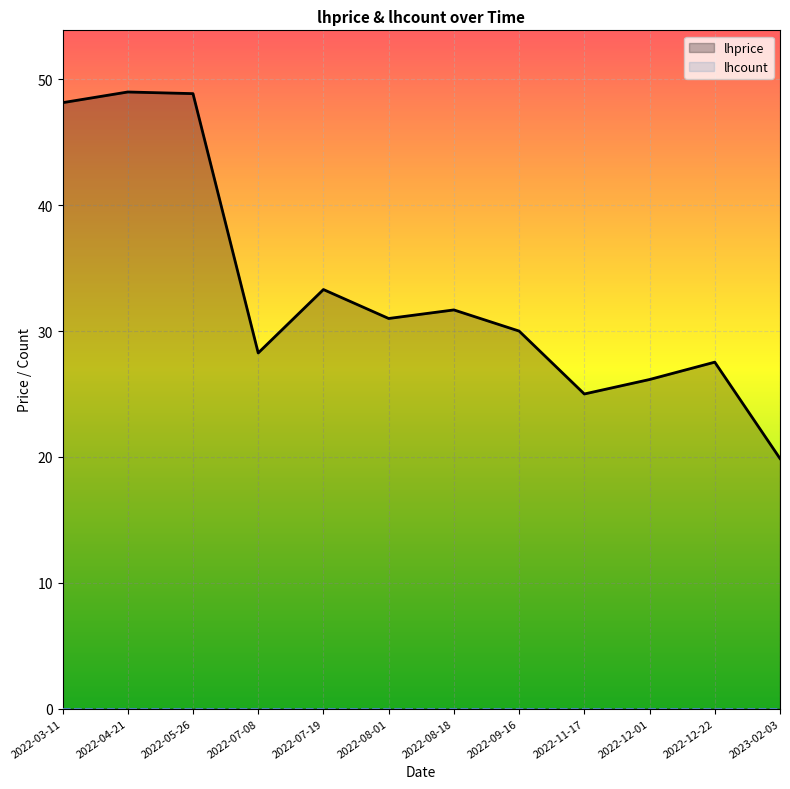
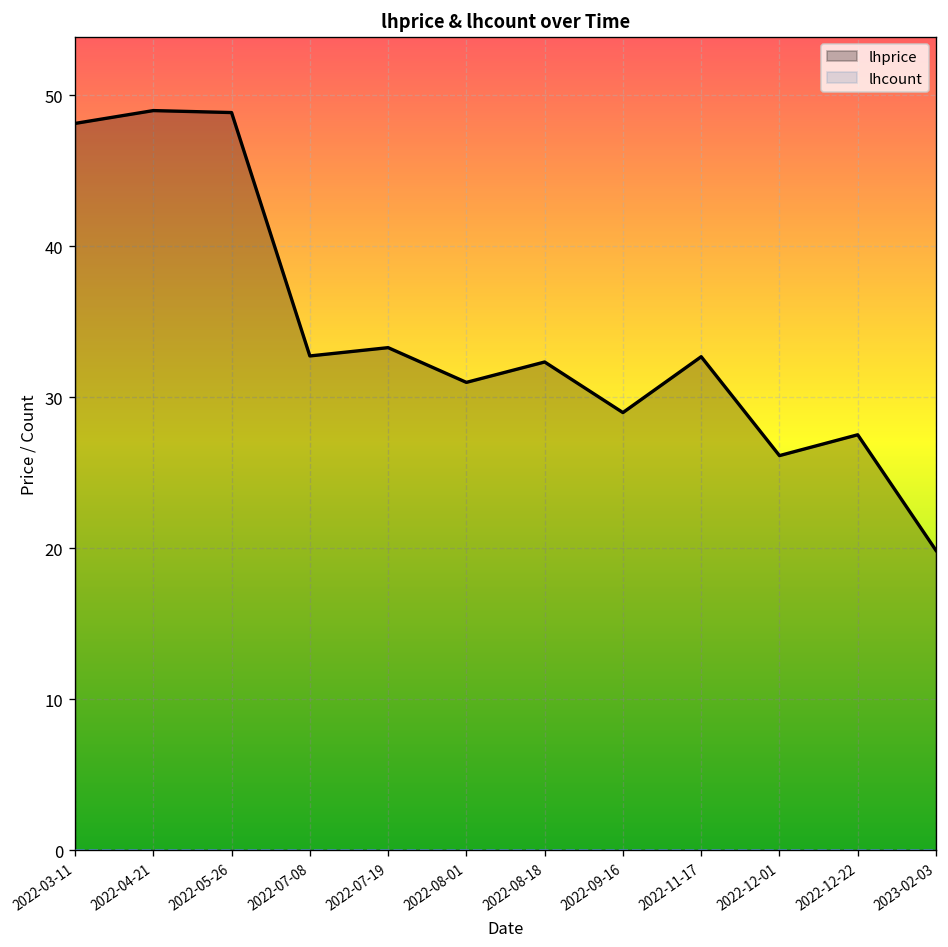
  {
    "lhprice": {
      "2022-03-11": 48.2,
      "2022-04-21": 49.0,
      "2022-05-26": 48.9,
-     "2022-07-08": 28.3,
+     "2022-07-08": 32.8,
      "2022-07-19": 33.3,
      "2022-08-01": 31.0,
-     "2022-08-18": 31.7,
-     "2022-09-16": 30,
-     "2022-11-17": 25.0,
+     "2022-08-18": 32.4,
+     "2022-09-16": 29,
+     "2022-11-17": 32.7,
      "2022-12-01": 26.2,
      "2022-12-22": 27.5,
      "2023-02-03": 19.9
    },
    "lhcount": {
      "2022-03-11": 0.0,
      "2022-04-21": 0.0,
      "2022-05-26": 0.0,
      "2022-07-08": 0.0,
      "2022-07-19": 0.0,
      "2022-08-01": 0.0,
      "2022-08-18": 0.0,
      "2022-09-16": 0.0,
      "2022-11-17": 0.0,
      "2022-12-01": 0.0,
      "2022-12-22": 0.0,
      "2023-02-03": 0.0
    }
  }
